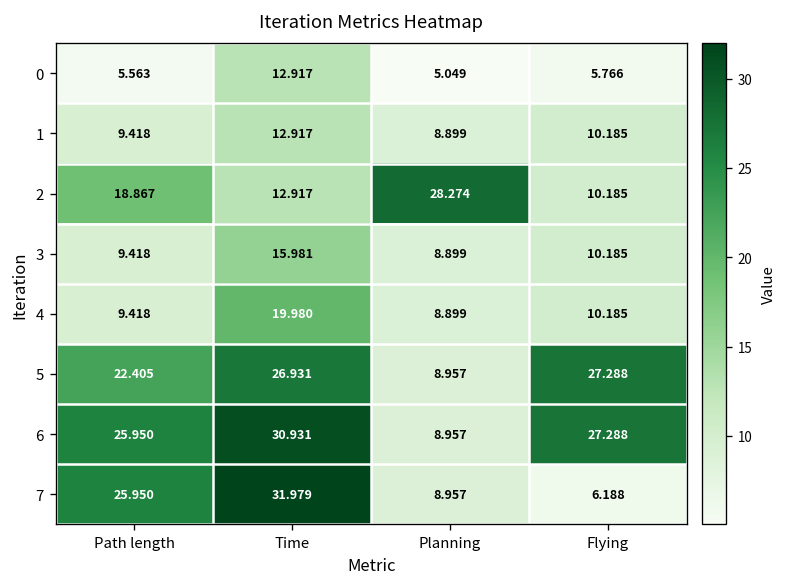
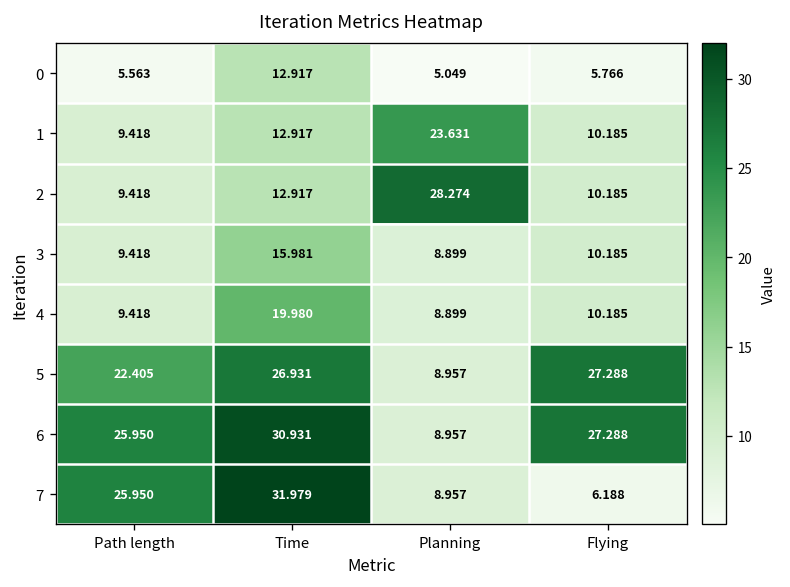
  {
    "0": {
      "Path length": 5.563,
      "Time": 12.917,
      "Planning": 5.049,
      "Flying": 5.766
    },
    "1": {
      "Path length": 9.418,
      "Time": 12.917,
-     "Planning": 8.899,
+     "Planning": 23.631,
      "Flying": 10.185
    },
    "2": {
-     "Path length": 18.867,
+     "Path length": 9.418,
      "Time": 12.917,
      "Planning": 28.274,
      "Flying": 10.185
    },
    "3": {
      "Path length": 9.418,
      "Time": 15.981,
      "Planning": 8.899,
      "Flying": 10.185
    },
    "4": {
      "Path length": 9.418,
      "Time": 19.980,
      "Planning": 8.899,
      "Flying": 10.185
    },
    "5": {
      "Path length": 22.405,
      "Time": 26.931,
      "Planning": 8.957,
      "Flying": 27.288
    },
    "6": {
      "Path length": 25.950,
      "Time": 30.931,
      "Planning": 8.957,
      "Flying": 27.288
    },
    "7": {
      "Path length": 25.950,
      "Time": 31.979,
      "Planning": 8.957,
      "Flying": 6.188
    }
  }
